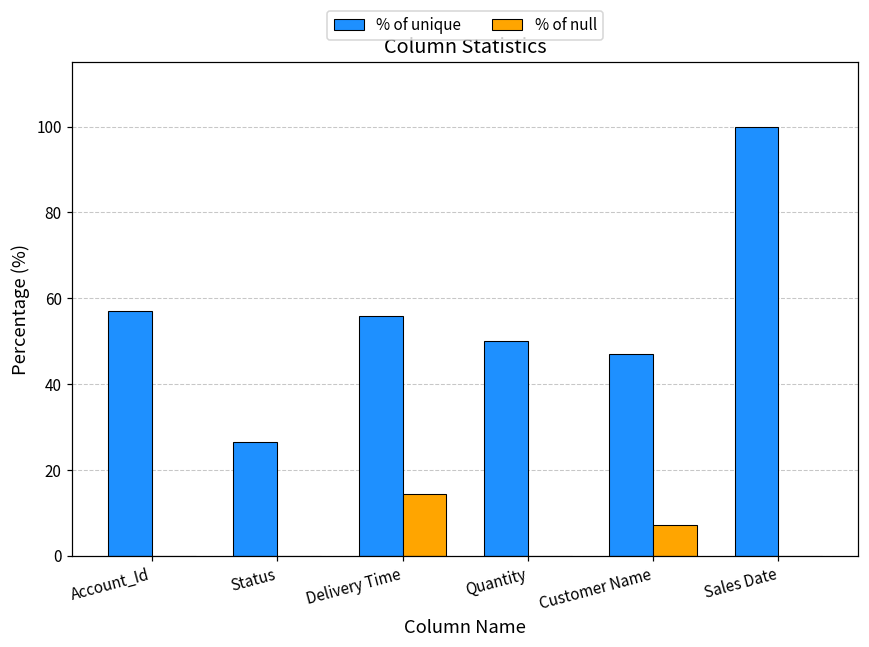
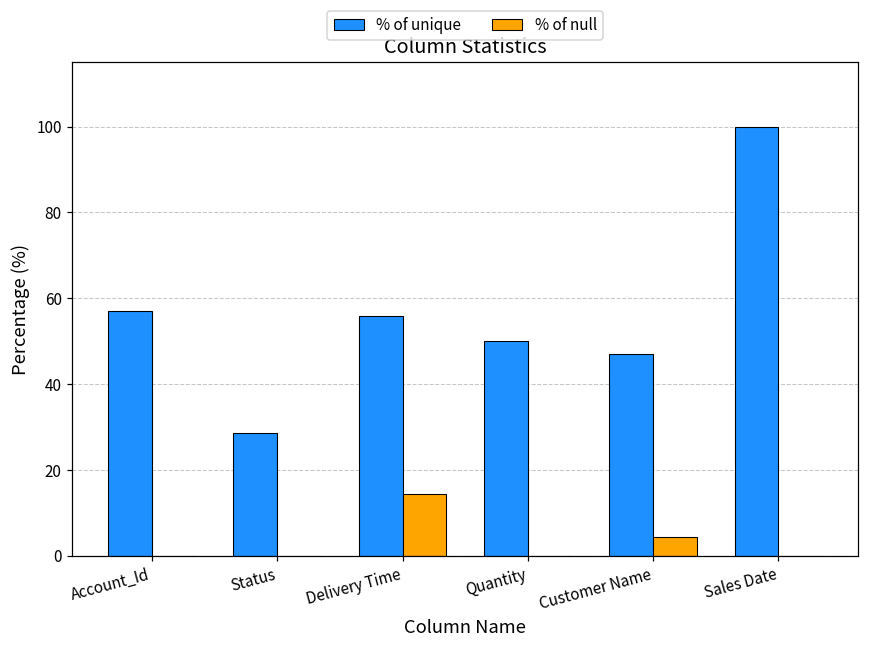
  {
    "% of unique": {
      "Account_Id": 57,
-     "Status": 26,
+     "Status": 29,
      "Delivery Time": 56,
      "Quantity": 50,
      "Customer Name": 47,
      "Sales Date": 100
    },
    "% of null": {
      "Account_Id": 0,
      "Status": 0,
      "Delivery Time": 14,
      "Quantity": 0,
-     "Customer Name": 7,
+     "Customer Name": 4,
      "Sales Date": 0
    }
  }
